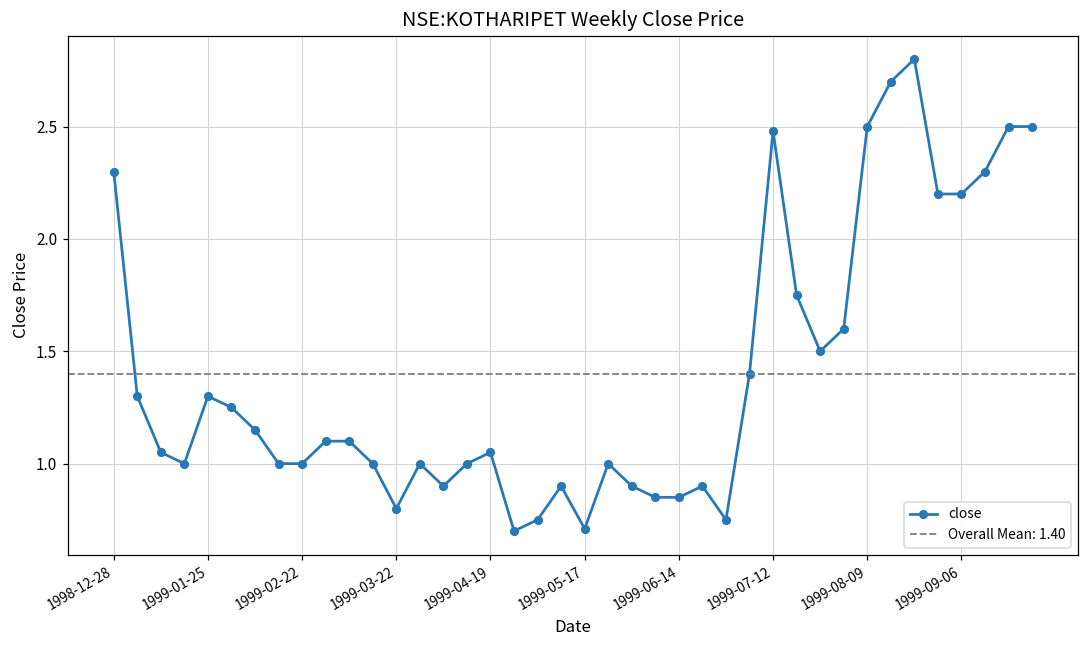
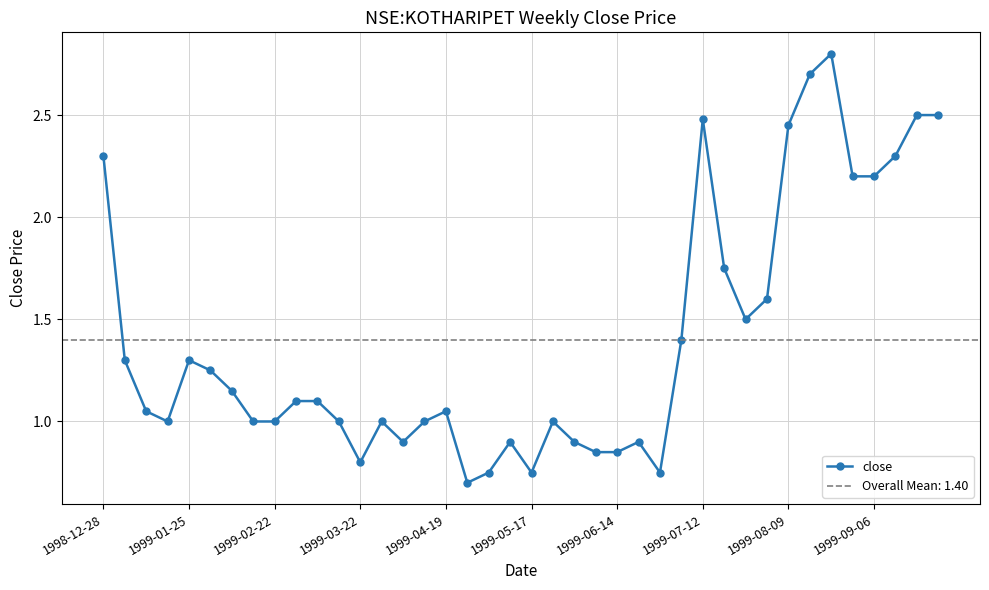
  {
    "1998-12-28": 2.30,
    "1999-01-25": 1.30,
    "1999-02-22": 1.00,
    "1999-03-22": 0.80,
    "1999-04-19": 1.05,
-   "1999-05-17": 0.71,
+   "1999-05-17": 0.75,
    "1999-06-14": 0.85,
    "1999-07-12": 2.48,
-   "1999-08-09": 2.50,
+   "1999-08-09": 2.45,
    "1999-09-06": 2.20
  }
